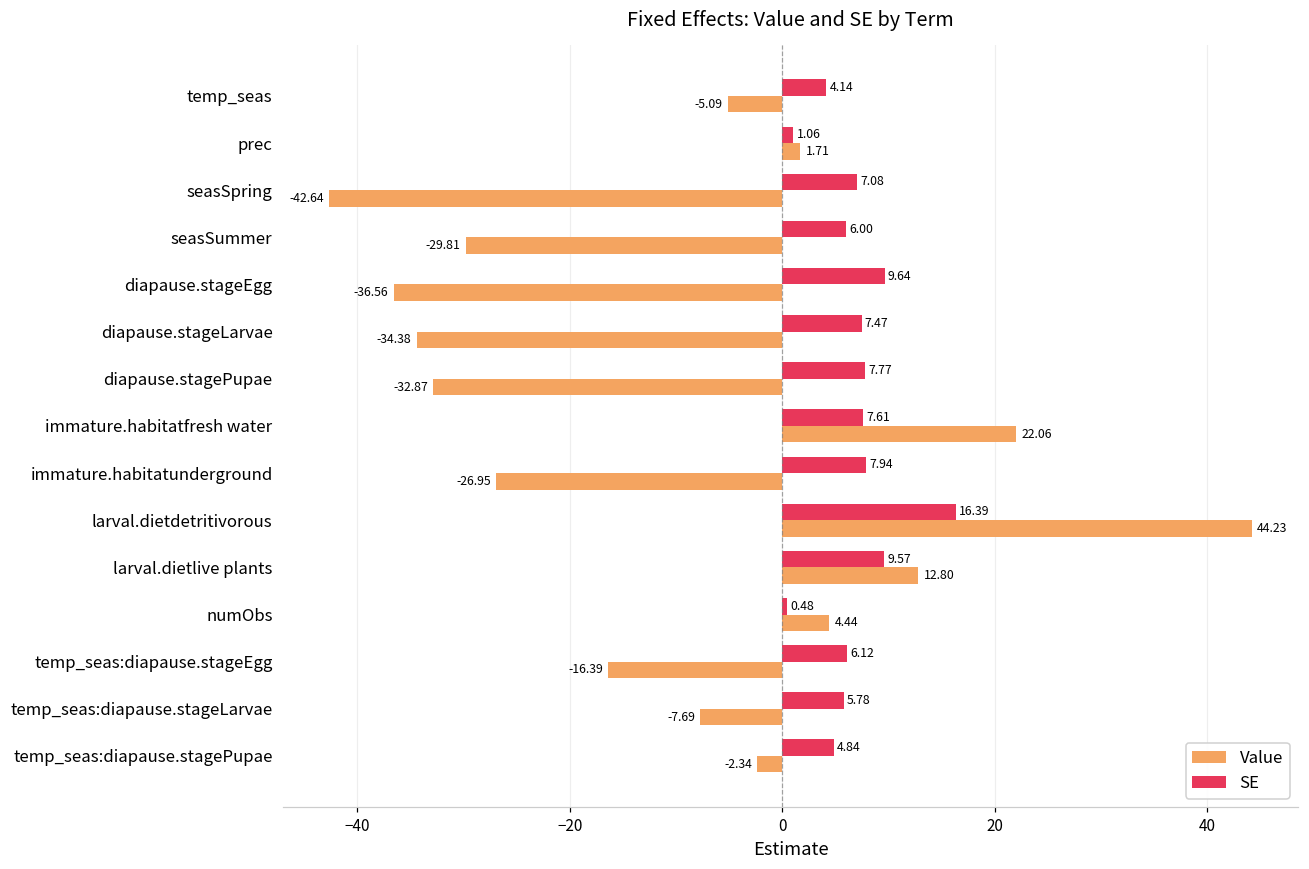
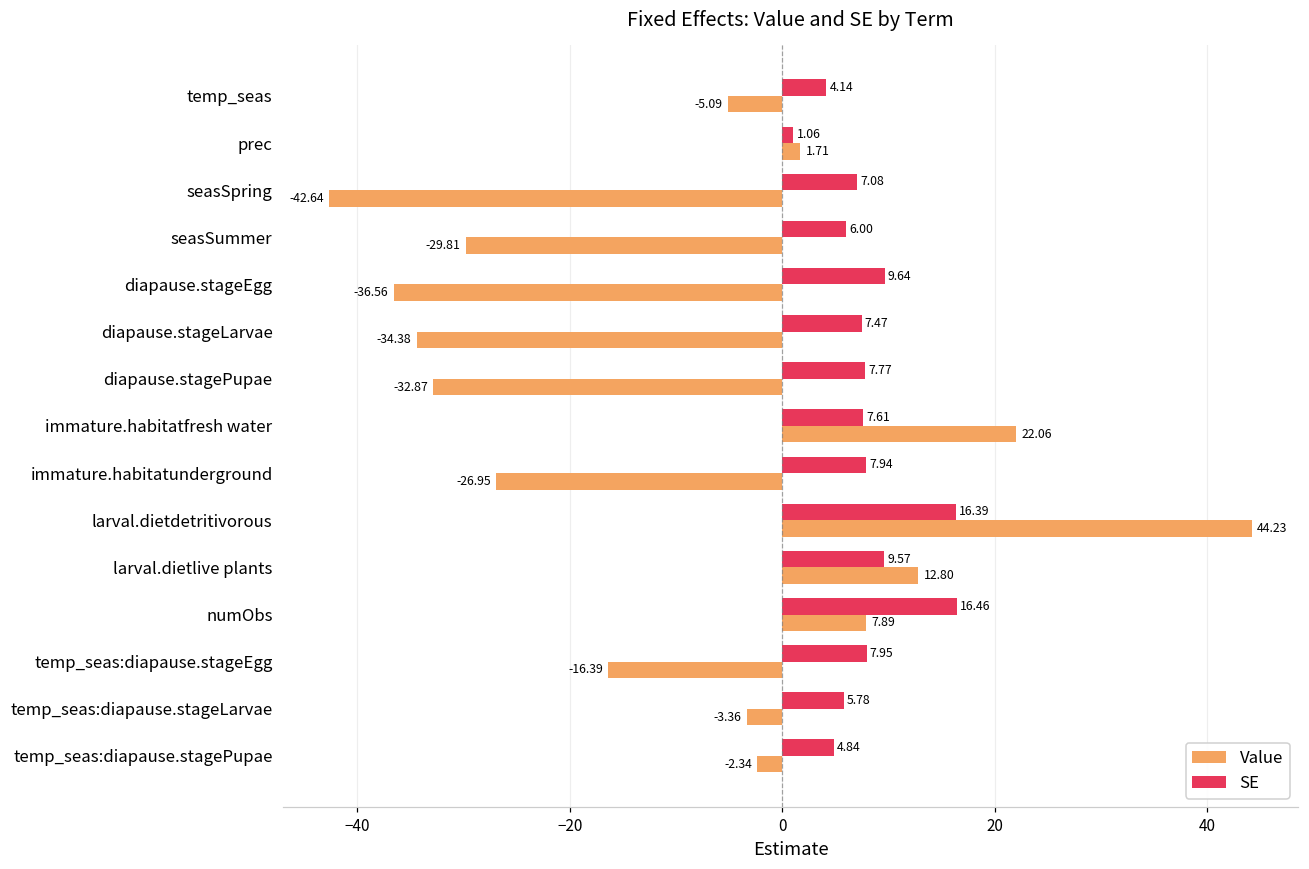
  {
    "Value": {
      "temp_seas": -5.09,
      "prec": 1.71,
      "seasSpring": -42.64,
      "seasSummer": -29.81,
      "diapause.stageEgg": -36.56,
      "diapause.stageLarvae": -34.38,
      "diapause.stagePupae": -32.87,
      "immature.habitatfresh water": 22.06,
      "immature.habitatunderground": -26.95,
      "larval.dietdetritivorous": 44.23,
      "larval.dietlive plants": 12.80,
-     "numObs": 4.44,
+     "numObs": 7.89,
      "temp_seas:diapause.stageEgg": -16.39,
-     "temp_seas:diapause.stageLarvae": -7.69,
+     "temp_seas:diapause.stageLarvae": -3.36,
      "temp_seas:diapause.stagePupae": -2.34
    },
    "SE": {
      "temp_seas": 4.14,
      "prec": 1.06,
      "seasSpring": 7.08,
      "seasSummer": 6.00,
      "diapause.stageEgg": 9.64,
      "diapause.stageLarvae": 7.47,
      "diapause.stagePupae": 7.77,
      "immature.habitatfresh water": 7.61,
      "immature.habitatunderground": 7.94,
      "larval.dietdetritivorous": 16.39,
      "larval.dietlive plants": 9.57,
-     "numObs": 0.48,
-     "temp_seas:diapause.stageEgg": 6.12,
+     "numObs": 16.46,
+     "temp_seas:diapause.stageEgg": 7.95,
      "temp_seas:diapause.stageLarvae": 5.78,
      "temp_seas:diapause.stagePupae": 4.84
    }
  }
